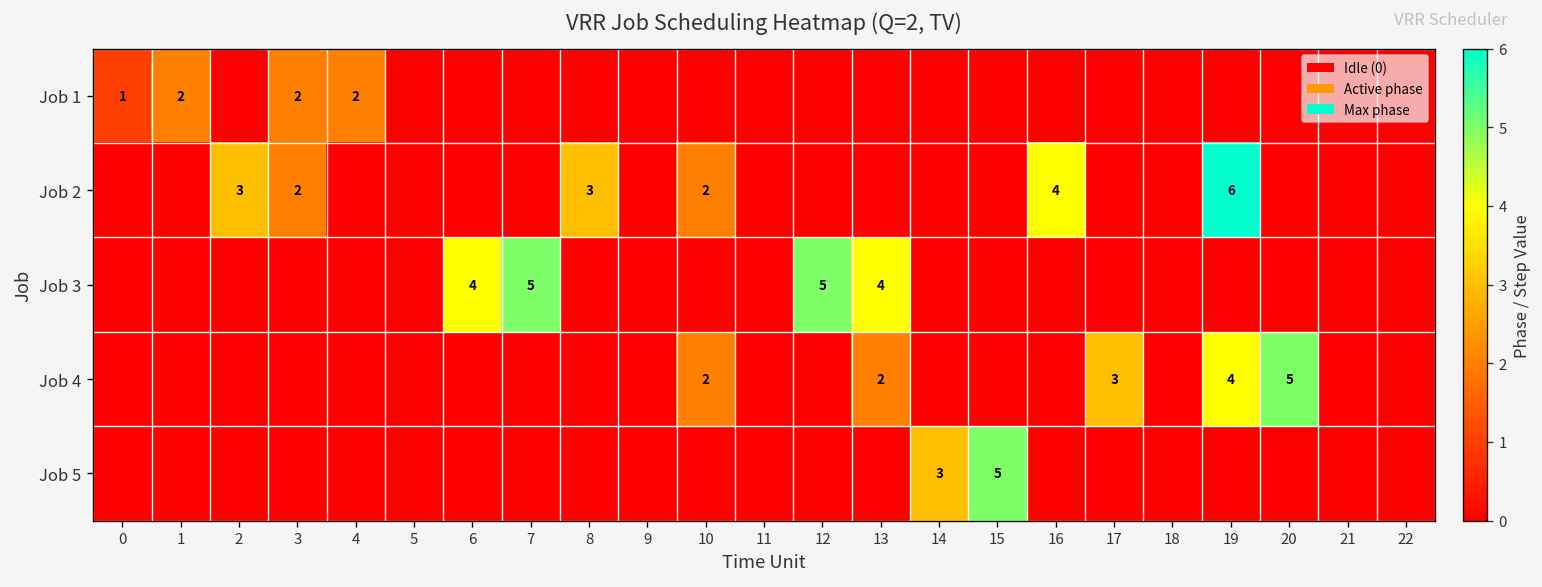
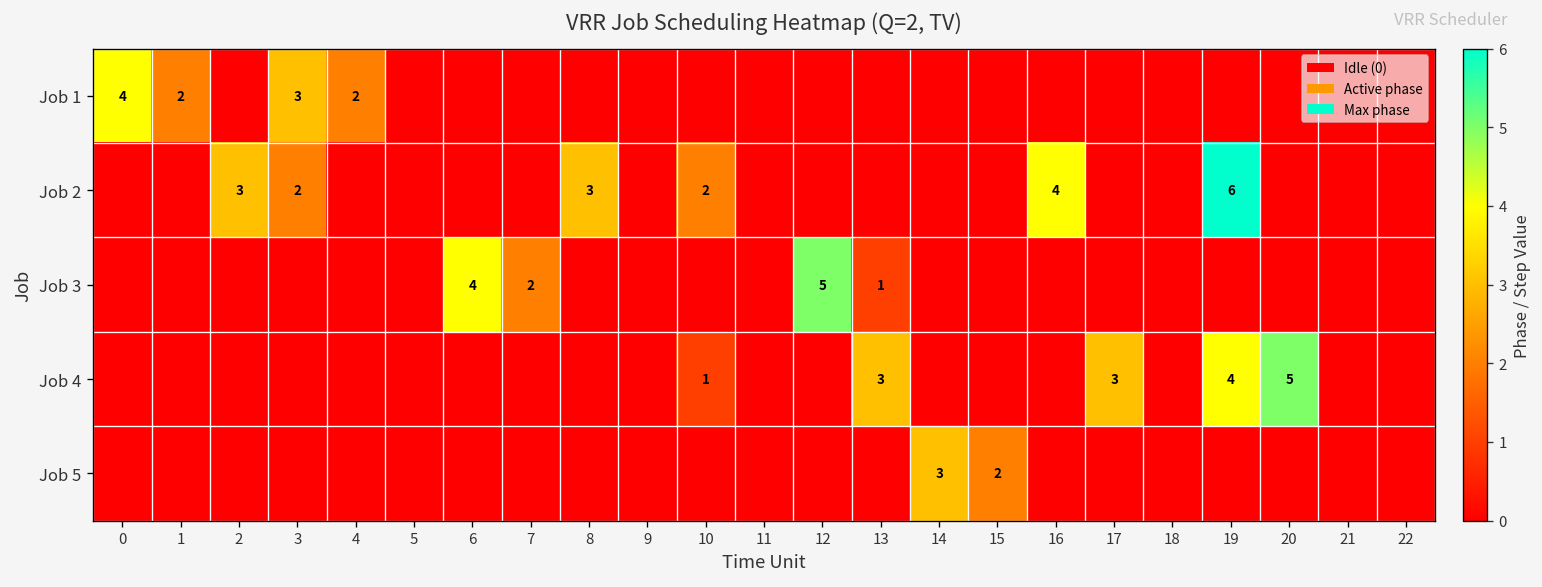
  {
    "Job 1": {
-     "0": 1,
+     "0": 4,
      "1": 2,
-     "3": 2,
+     "3": 3,
      "4": 2
    },
    "Job 2": {
      "2": 3,
      "3": 2,
      "8": 3,
      "10": 2,
      "16": 4,
      "19": 6
    },
    "Job 3": {
      "6": 4,
-     "7": 5,
+     "7": 2,
      "12": 5,
-     "13": 4
+     "13": 1
    },
    "Job 4": {
-     "10": 2,
-     "13": 2,
+     "10": 1,
+     "13": 3,
      "17": 3,
      "19": 4,
      "20": 5
    },
    "Job 5": {
      "14": 3,
-     "15": 5
+     "15": 2
    }
  }
